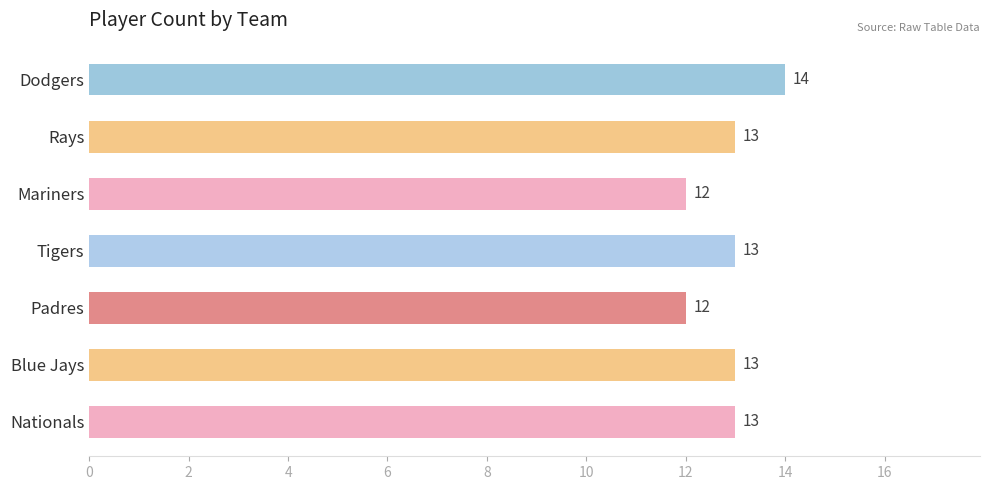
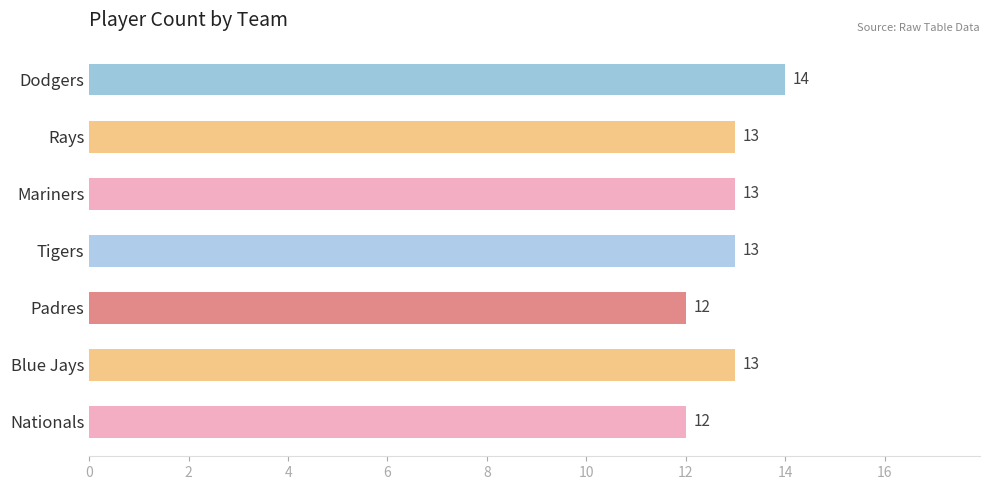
  {
    "Dodgers": 14,
    "Rays": 13,
-   "Mariners": 12,
+   "Mariners": 13,
    "Tigers": 13,
    "Padres": 12,
    "Blue Jays": 13,
-   "Nationals": 13
+   "Nationals": 12
  }
